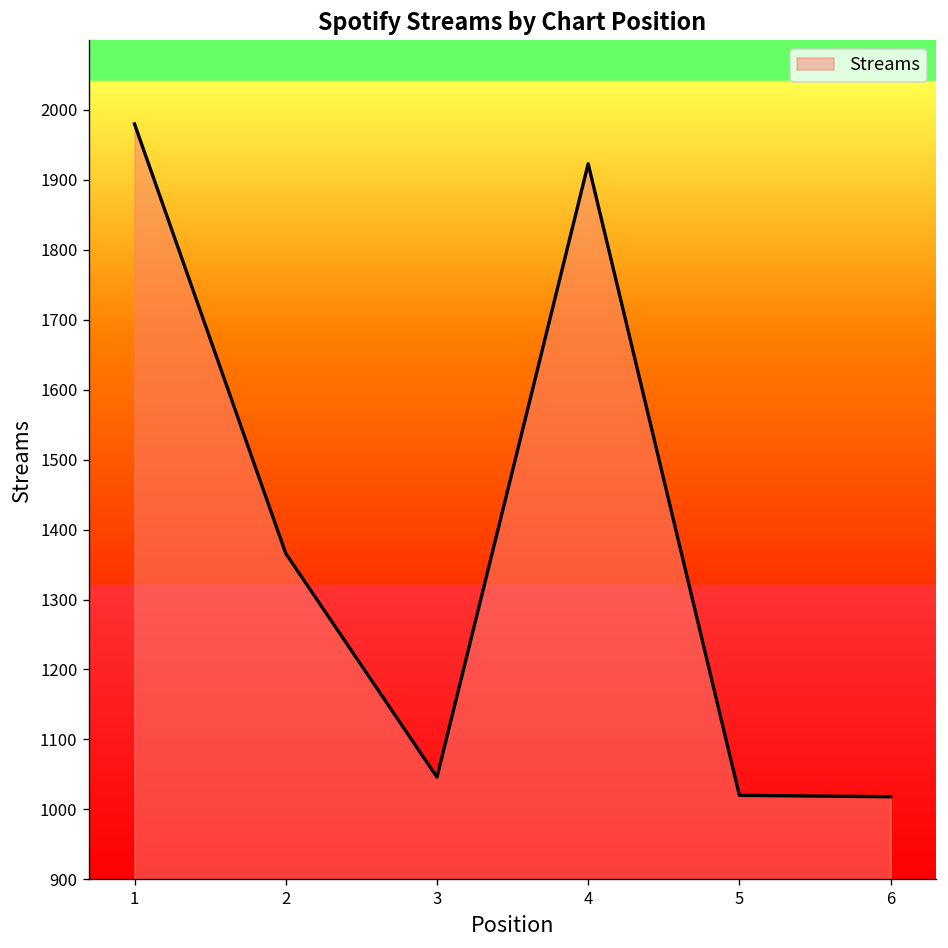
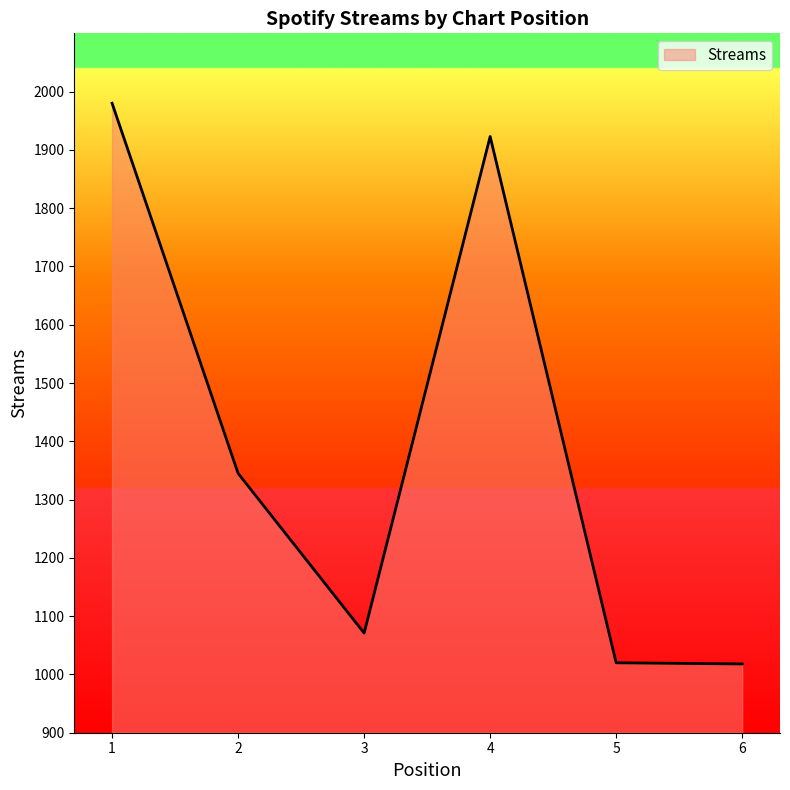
  {
    "1": 1980,
-   "2": 1370,
-   "3": 1050,
+   "2": 1350,
+   "3": 1070,
    "4": 1920,
    "5": 1020,
    "6": 1020
  }
